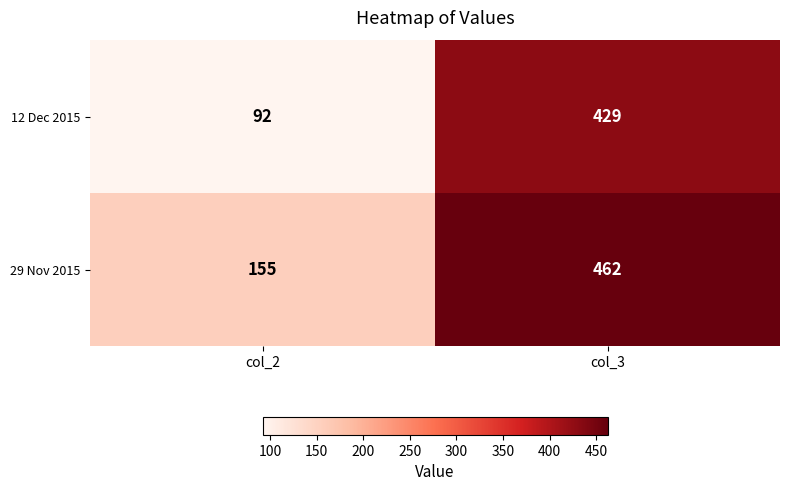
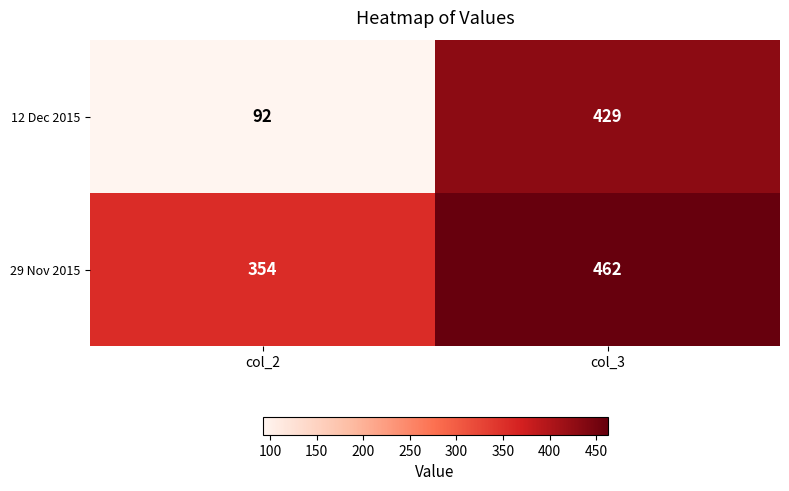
  {
    "12 Dec 2015": {
      "col_2": 92,
      "col_3": 429
    },
    "29 Nov 2015": {
-     "col_2": 155,
+     "col_2": 354,
      "col_3": 462
    }
  }
